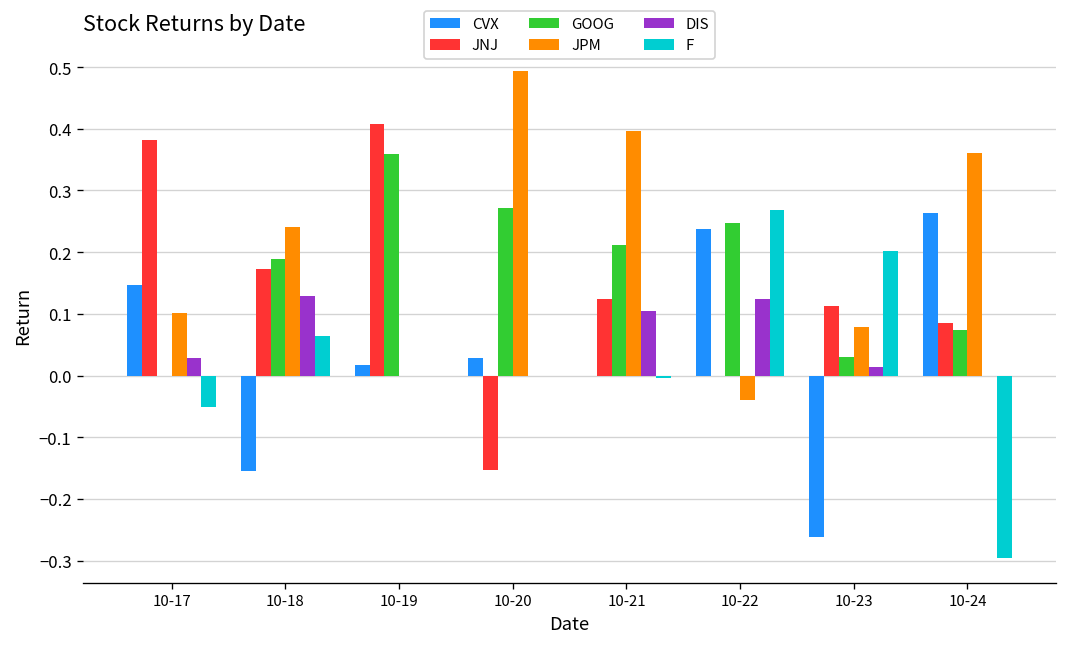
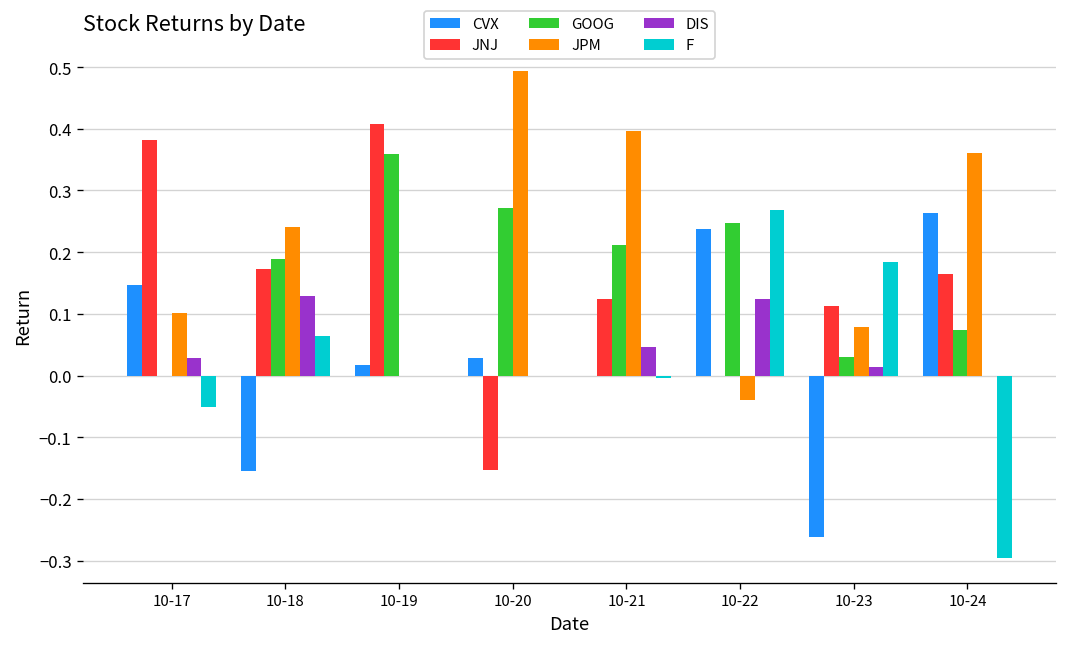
  {
    "CVX": {
      "10-17": 0.15,
      "10-18": -0.15,
      "10-19": 0.02,
      "10-20": 0.03,
      "10-21": 0.00,
      "10-22": 0.24,
      "10-23": -0.26,
      "10-24": 0.26
    },
    "JNJ": {
      "10-17": 0.38,
      "10-18": 0.17,
      "10-19": 0.41,
      "10-20": -0.15,
      "10-21": 0.12,
      "10-22": 0.00,
      "10-23": 0.11,
-     "10-24": 0.09
+     "10-24": 0.16
    },
    "GOOG": {
      "10-17": 0.00,
      "10-18": 0.19,
      "10-19": 0.36,
      "10-20": 0.27,
      "10-21": 0.21,
      "10-22": 0.25,
      "10-23": 0.03,
      "10-24": 0.07
    },
    "JPM": {
      "10-17": 0.10,
      "10-18": 0.24,
      "10-19": 0.00,
      "10-20": 0.49,
      "10-21": 0.40,
      "10-22": -0.04,
      "10-23": 0.08,
      "10-24": 0.36
    },
    "DIS": {
      "10-17": 0.03,
      "10-18": 0.13,
      "10-19": 0.00,
      "10-20": 0.00,
-     "10-21": 0.11,
+     "10-21": 0.05,
      "10-22": 0.12,
      "10-23": 0.01,
      "10-24": 0.00
    },
    "F": {
      "10-17": -0.05,
      "10-18": 0.06,
      "10-19": 0.00,
      "10-20": 0.00,
      "10-22": 0.27,
-     "10-23": 0.20,
+     "10-23": 0.18,
      "10-24": -0.30
    }
  }
